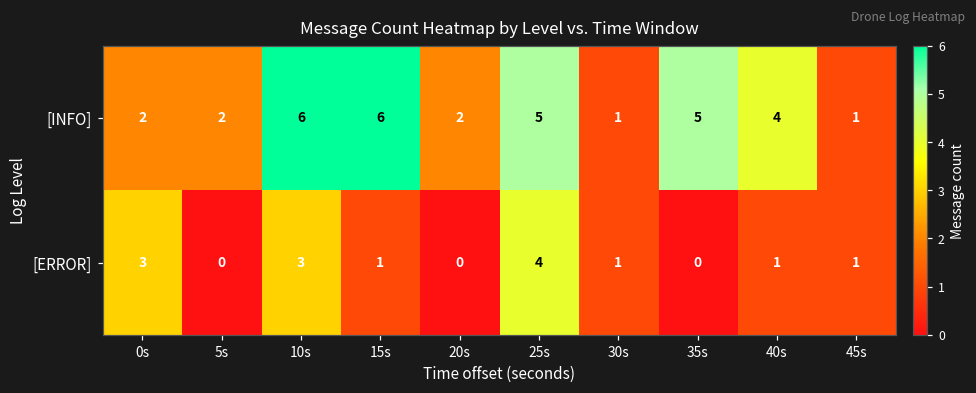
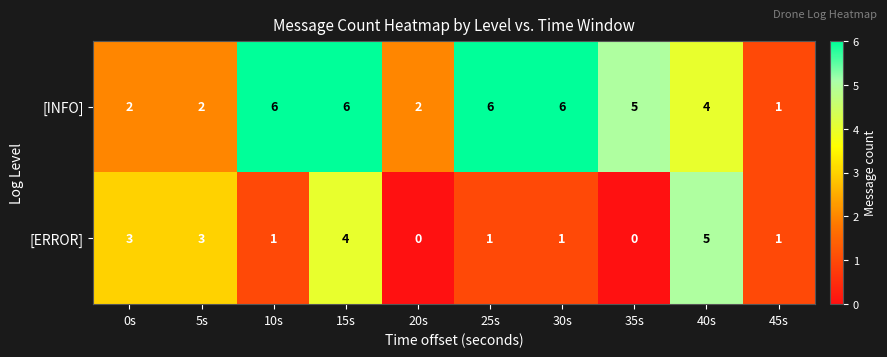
  {
    "[INFO]": {
      "0s": 2,
      "5s": 2,
      "10s": 6,
      "15s": 6,
      "20s": 2,
-     "25s": 5,
-     "30s": 1,
+     "25s": 6,
+     "30s": 6,
      "35s": 5,
      "40s": 4,
      "45s": 1
    },
    "[ERROR]": {
      "0s": 3,
-     "5s": 0,
-     "10s": 3,
-     "15s": 1,
+     "5s": 3,
+     "10s": 1,
+     "15s": 4,
      "20s": 0,
-     "25s": 4,
+     "25s": 1,
      "30s": 1,
      "35s": 0,
-     "40s": 1,
+     "40s": 5,
      "45s": 1
    }
  }
